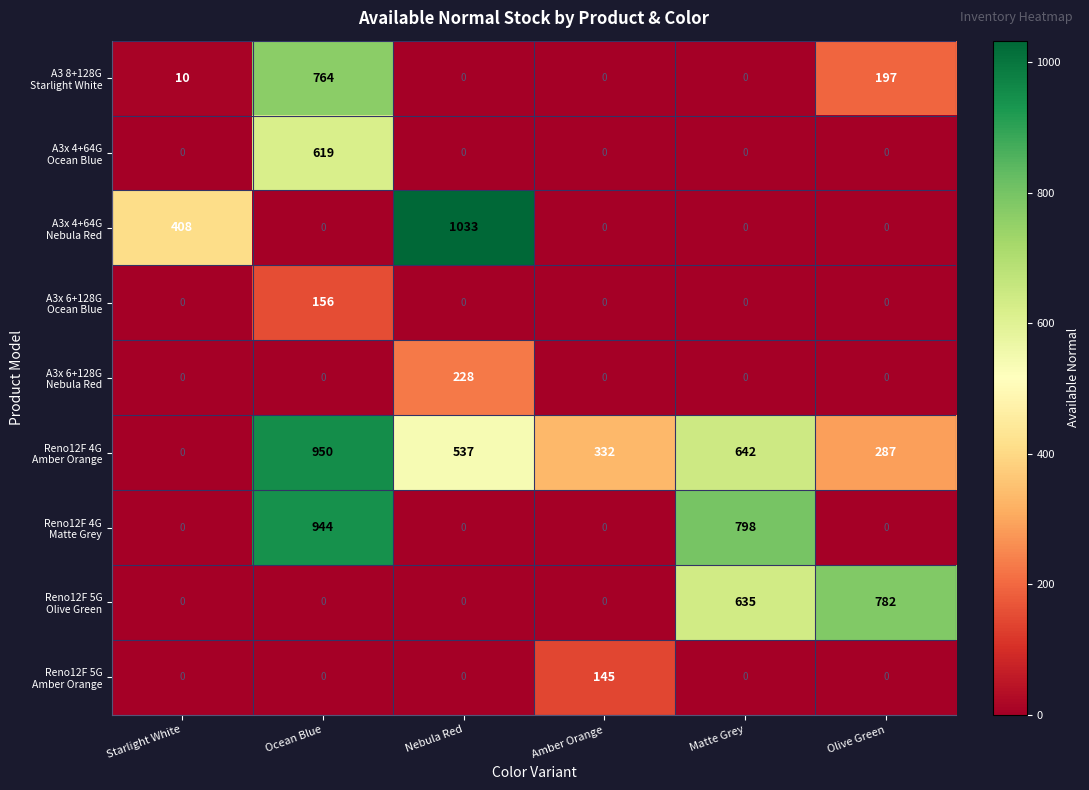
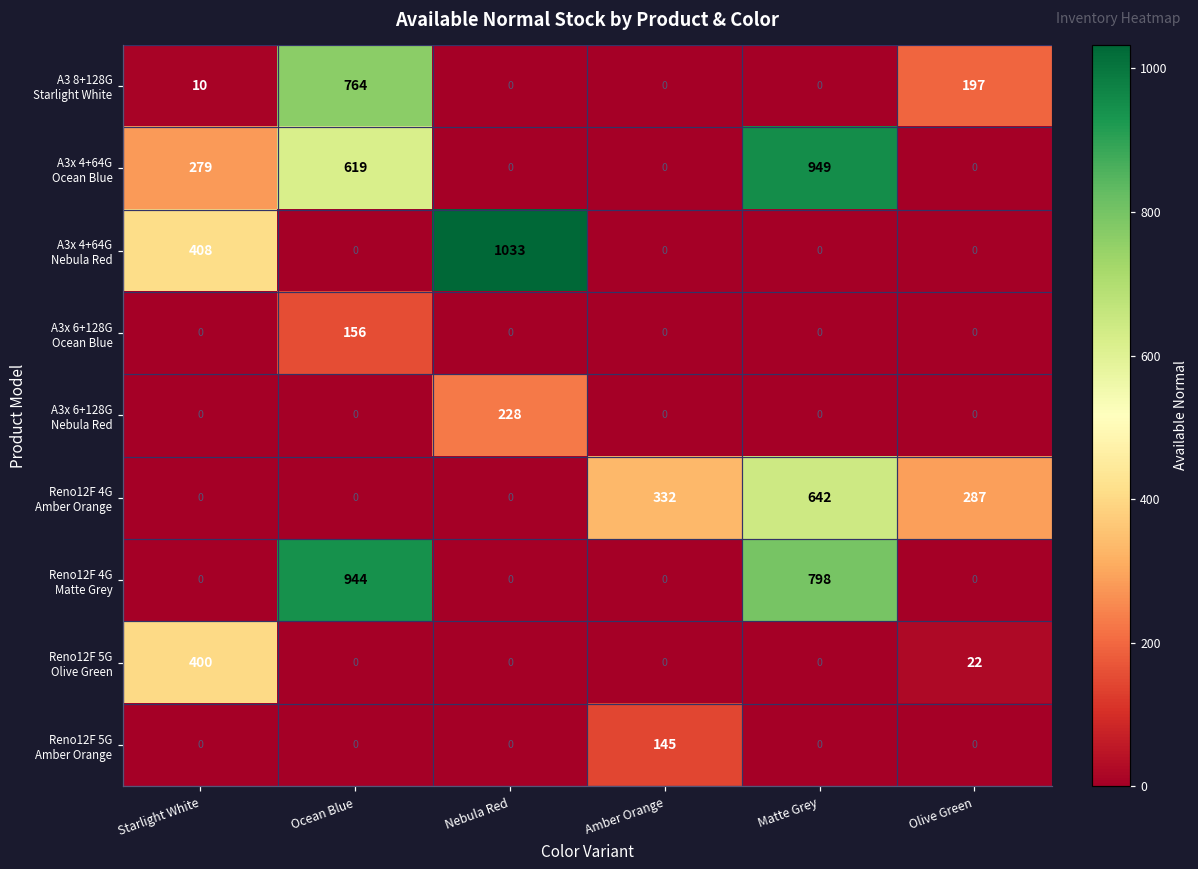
  {
    "A3 8+128G Starlight White": {
      "Starlight White": 10,
      "Ocean Blue": 764,
      "Nebula Red": 0,
      "Amber Orange": 0,
      "Matte Grey": 0,
      "Olive Green": 197
    },
    "A3x 4+64G Ocean Blue": {
-     "Starlight White": 0,
+     "Starlight White": 279,
      "Ocean Blue": 619,
      "Nebula Red": 0,
      "Amber Orange": 0,
-     "Matte Grey": 0,
+     "Matte Grey": 949,
      "Olive Green": 0
    },
    "A3x 4+64G Nebula Red": {
      "Starlight White": 408,
      "Ocean Blue": 0,
      "Nebula Red": 1033,
      "Amber Orange": 0,
      "Matte Grey": 0,
      "Olive Green": 0
    },
    "A3x 6+128G Ocean Blue": {
      "Starlight White": 0,
      "Ocean Blue": 156,
      "Nebula Red": 0,
      "Amber Orange": 0,
      "Matte Grey": 0,
      "Olive Green": 0
    },
    "A3x 6+128G Nebula Red": {
      "Starlight White": 0,
      "Ocean Blue": 0,
      "Nebula Red": 228,
      "Amber Orange": 0,
      "Matte Grey": 0,
      "Olive Green": 0
    },
    "Reno12F 4G Amber Orange": {
      "Starlight White": 0,
-     "Ocean Blue": 950,
-     "Nebula Red": 537,
+     "Ocean Blue": 0,
+     "Nebula Red": 0,
      "Amber Orange": 332,
      "Matte Grey": 642,
      "Olive Green": 287
    },
    "Reno12F 4G Matte Grey": {
      "Starlight White": 0,
      "Ocean Blue": 944,
      "Nebula Red": 0,
      "Amber Orange": 0,
      "Matte Grey": 798,
      "Olive Green": 0
    },
    "Reno12F 5G Olive Green": {
-     "Starlight White": 0,
+     "Starlight White": 400,
      "Ocean Blue": 0,
      "Nebula Red": 0,
      "Amber Orange": 0,
-     "Matte Grey": 635,
-     "Olive Green": 782
+     "Matte Grey": 0,
+     "Olive Green": 22
    },
    "Reno12F 5G Amber Orange": {
      "Starlight White": 0,
      "Ocean Blue": 0,
      "Nebula Red": 0,
      "Amber Orange": 145,
      "Matte Grey": 0,
      "Olive Green": 0
    }
  }
